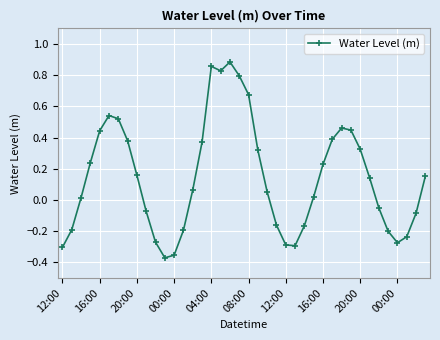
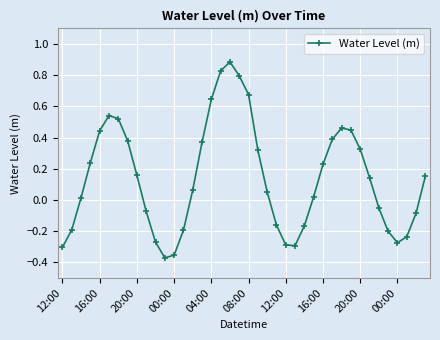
  {
-   "04:00": 0.86,
+   "04:00": 0.64,
    "08:00": 0.68
  }
